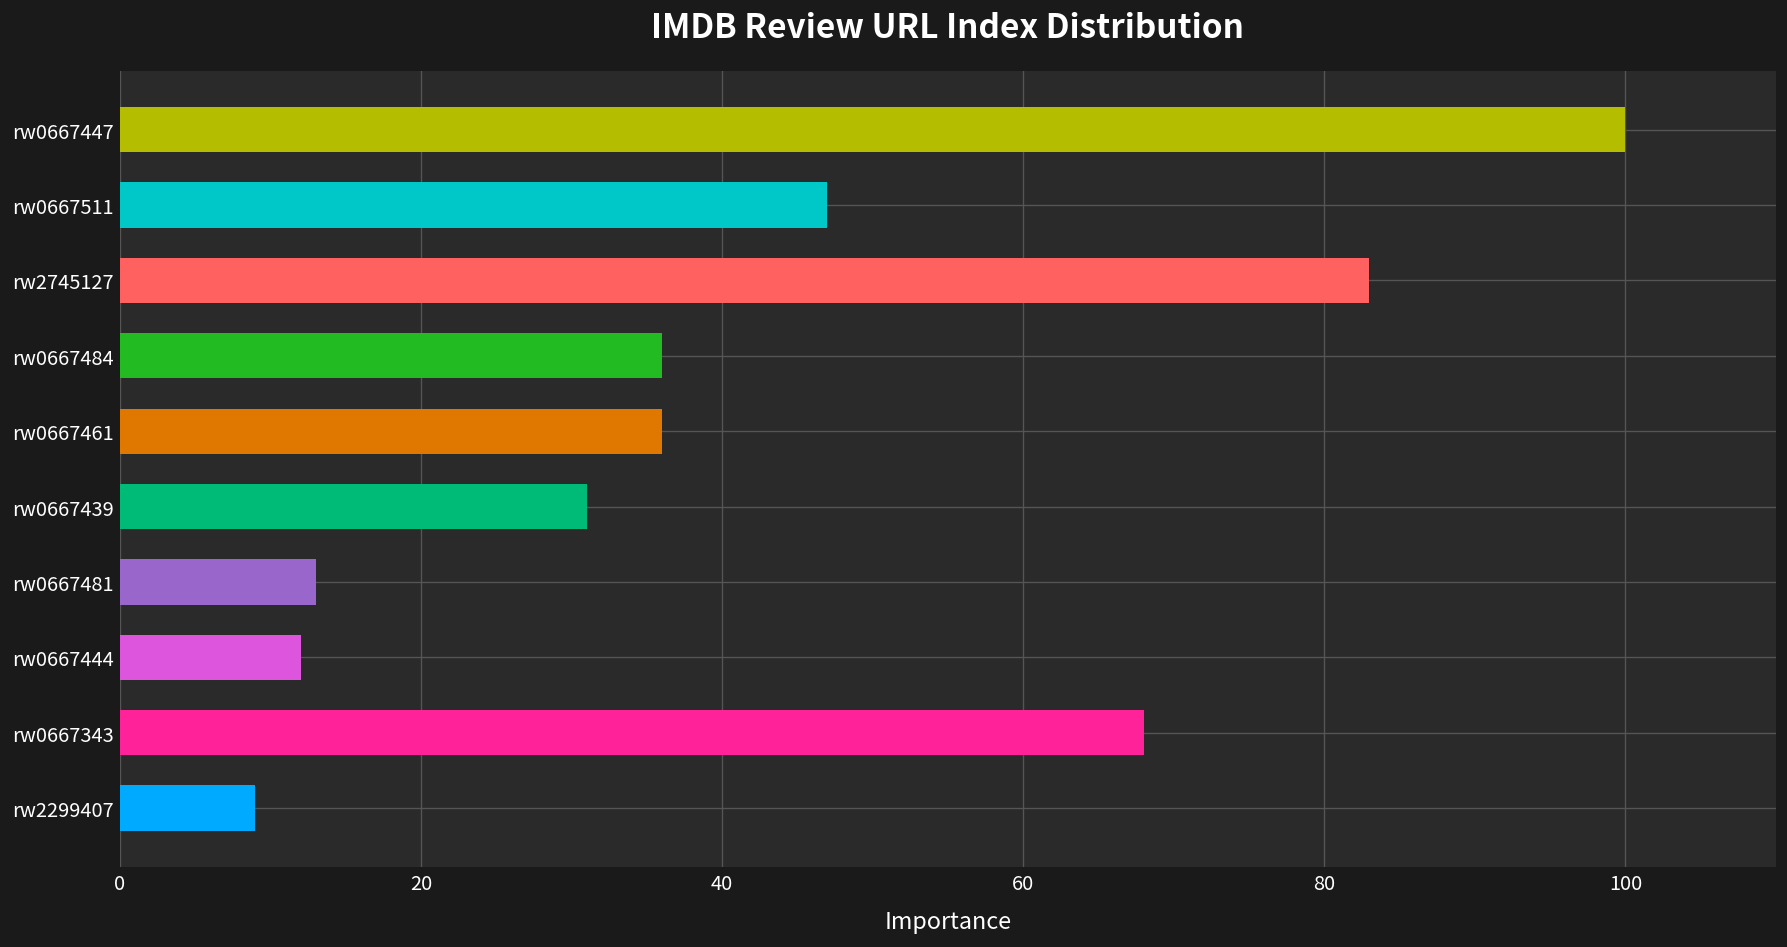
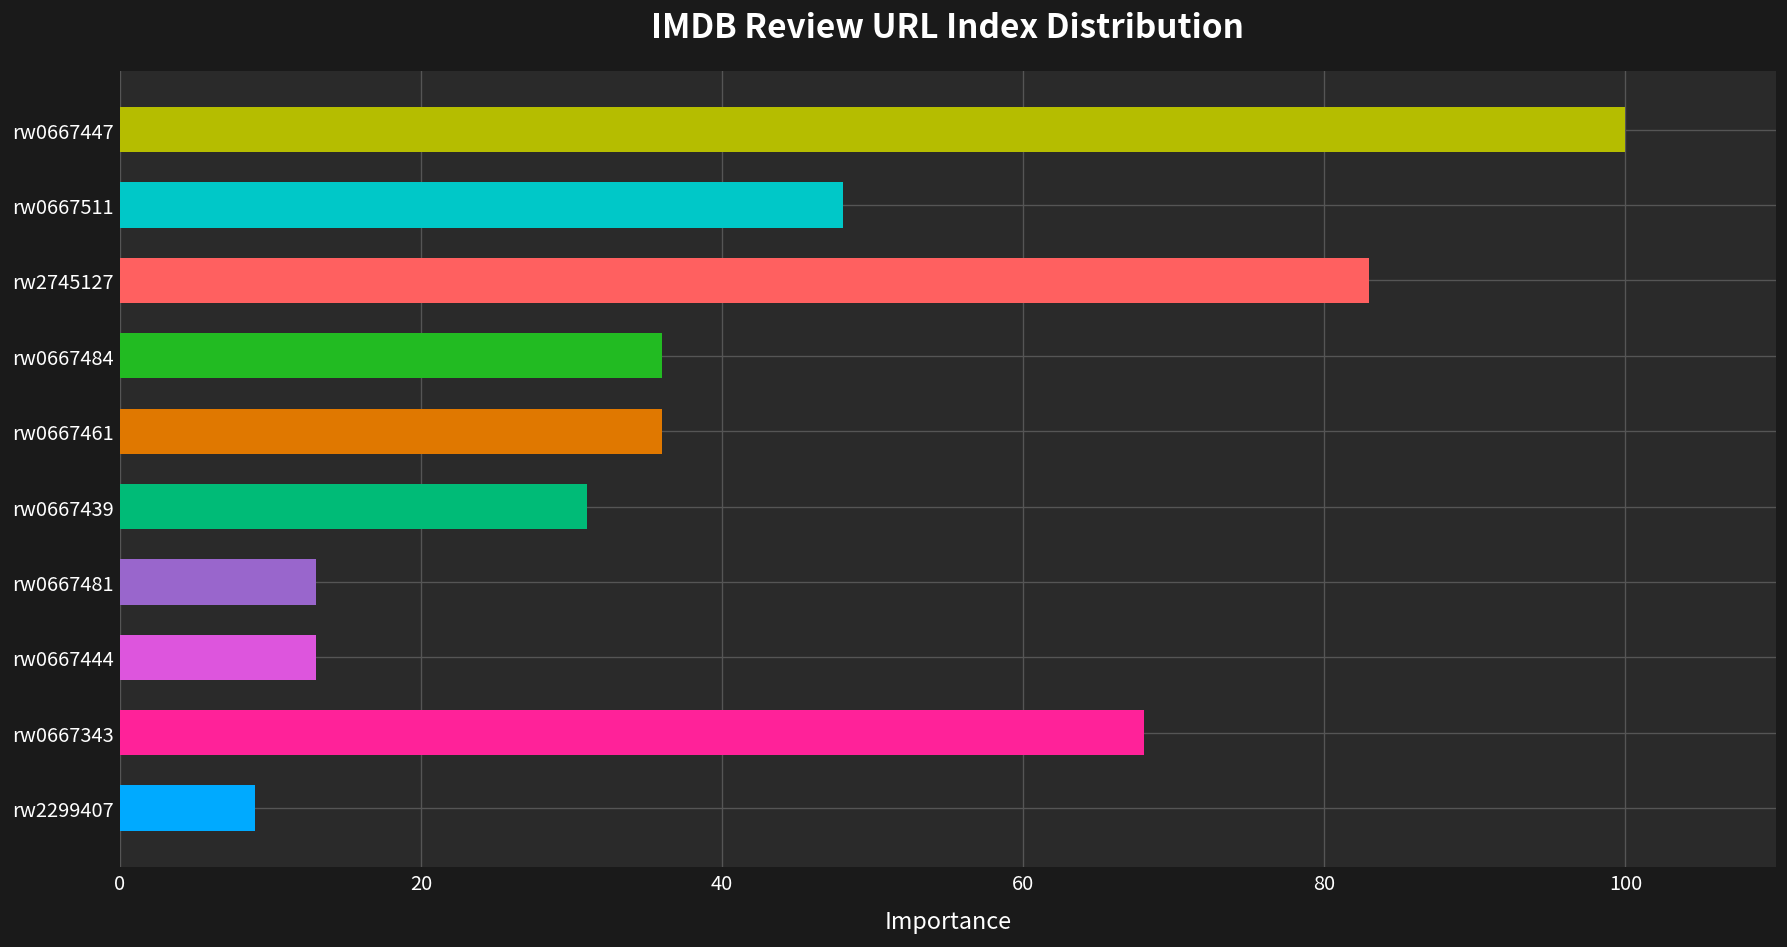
  {
    "rw0667447": 100,
-   "rw0667511": 47,
+   "rw0667511": 48,
    "rw2745127": 83,
    "rw0667484": 36,
    "rw0667461": 36,
    "rw0667439": 31,
    "rw0667481": 13,
-   "rw0667444": 12,
+   "rw0667444": 13,
    "rw0667343": 68,
    "rw2299407": 9
  }
